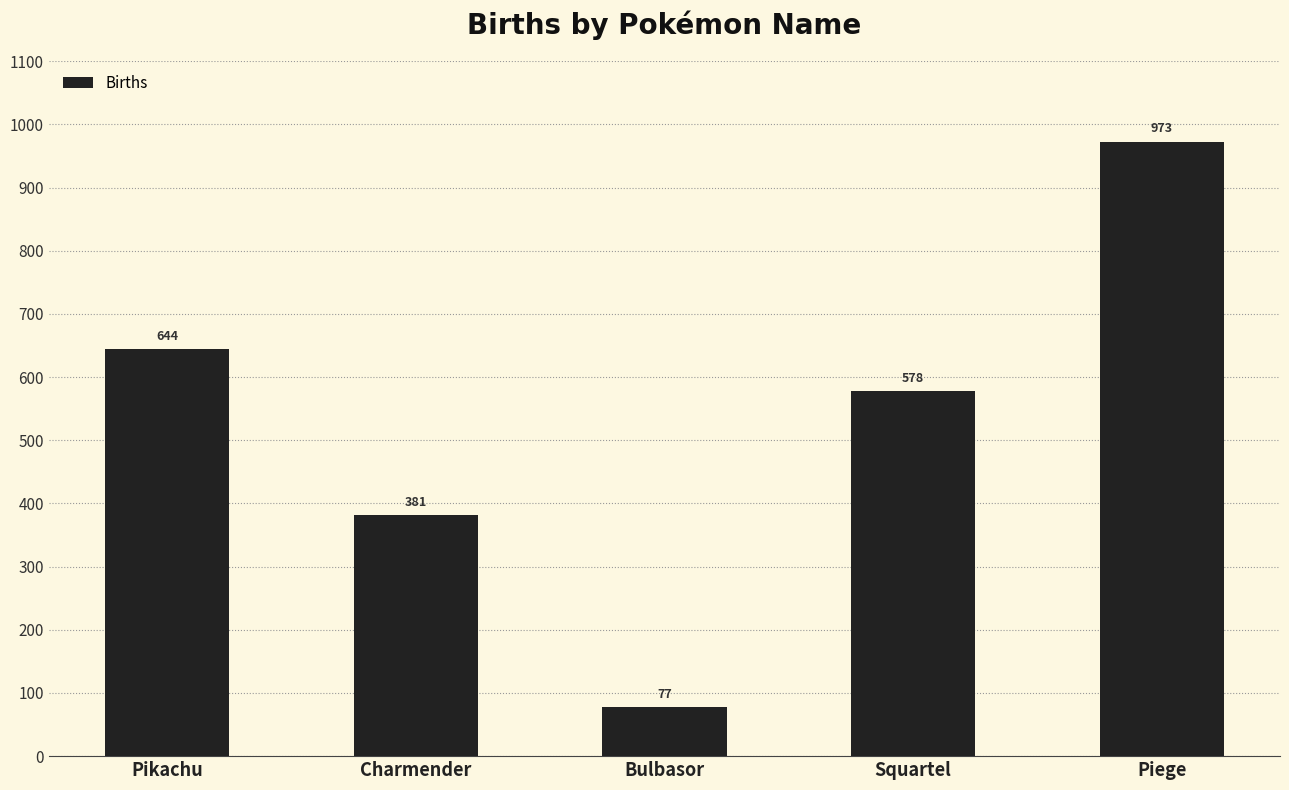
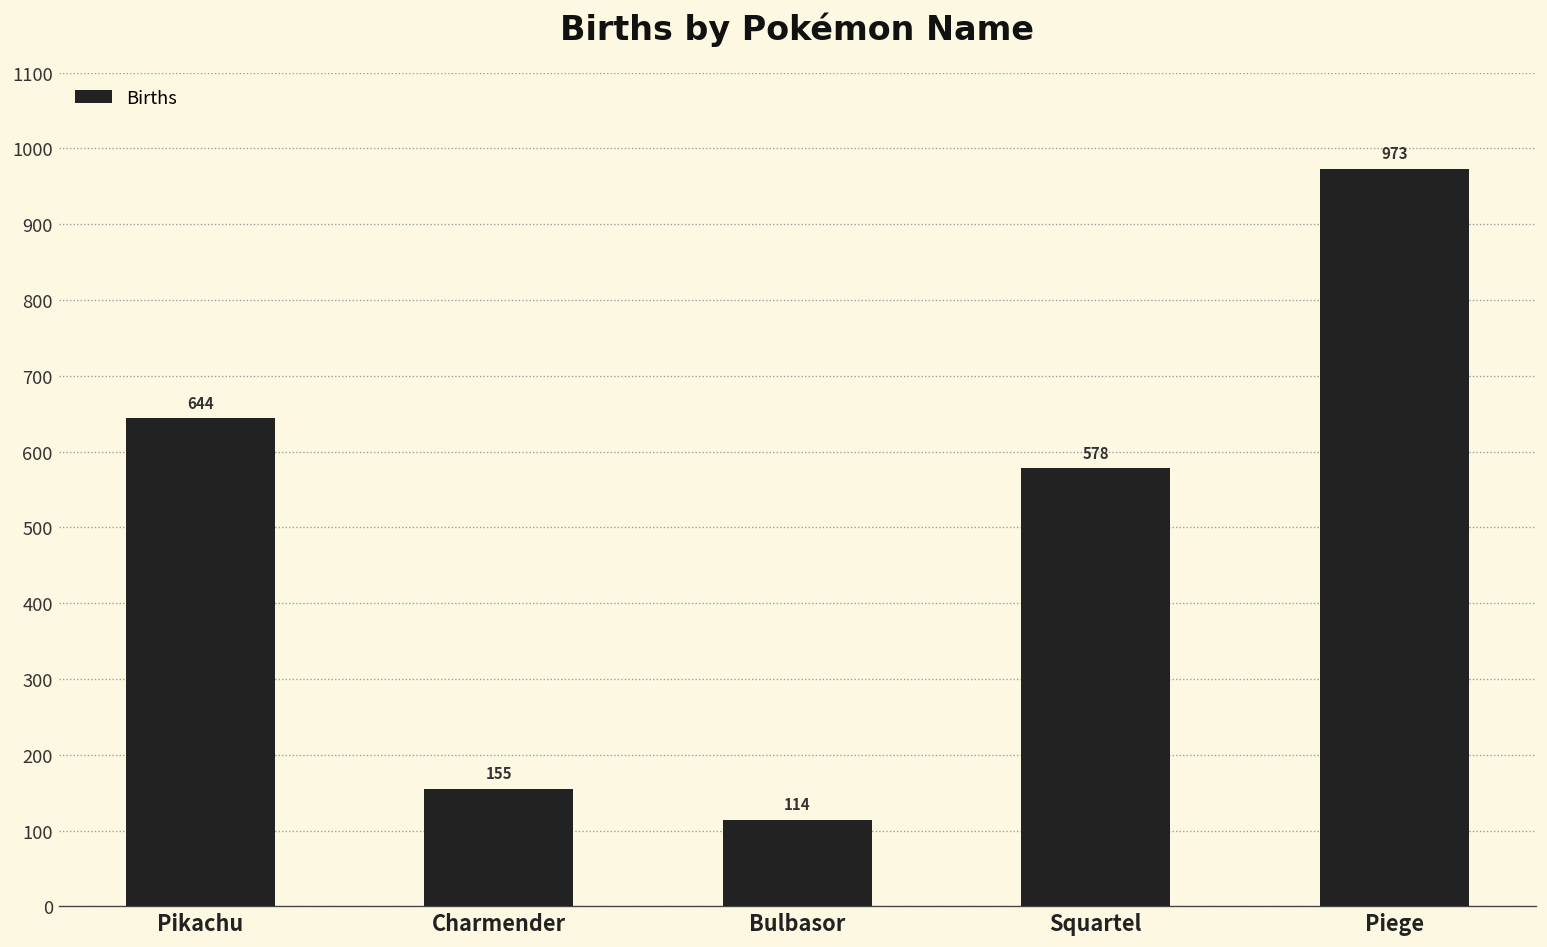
  {
    "Pikachu": 644,
-   "Charmender": 381,
-   "Bulbasor": 77,
+   "Charmender": 155,
+   "Bulbasor": 114,
    "Squartel": 578,
    "Piege": 973
  }
